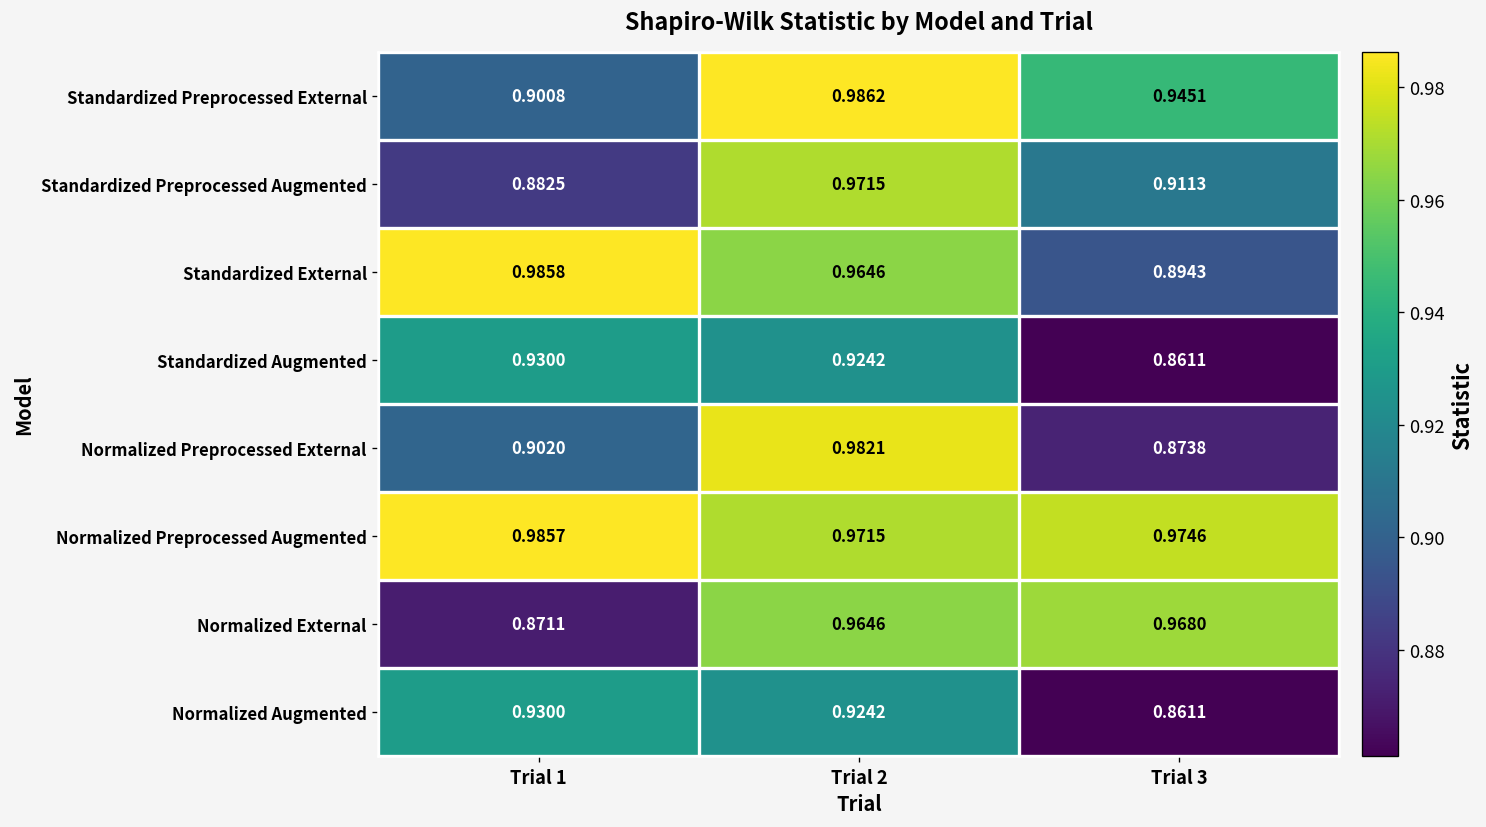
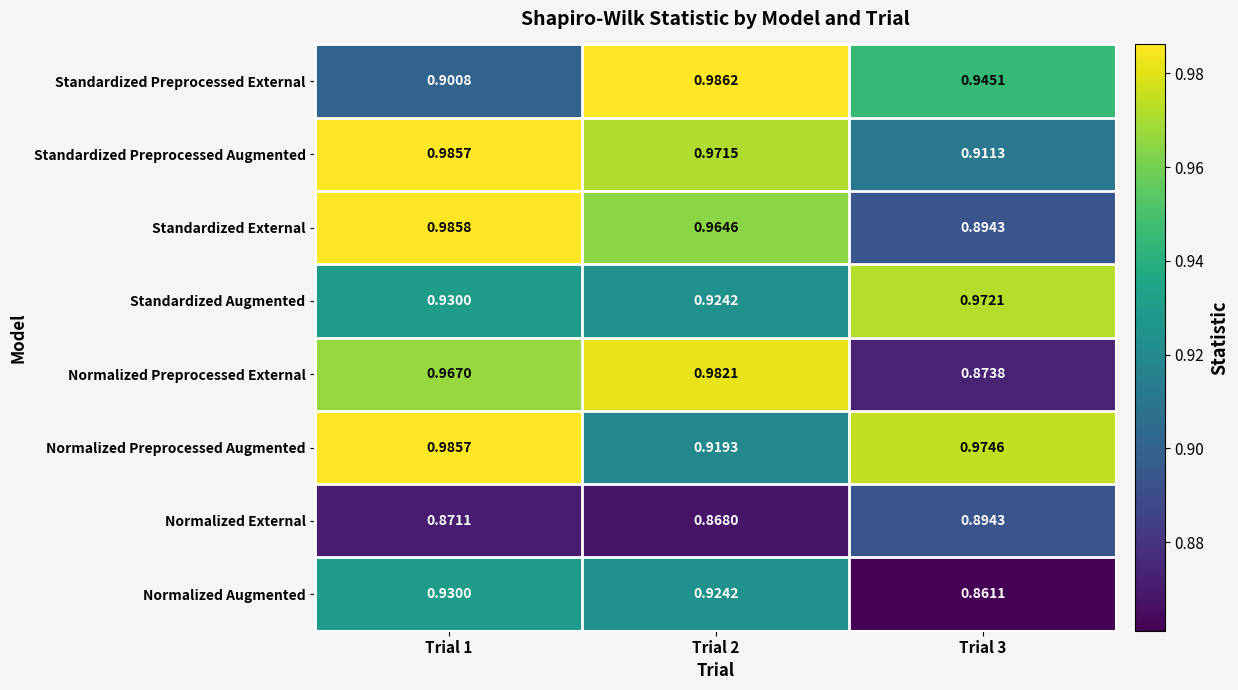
  {
    "Standardized Preprocessed External": {
      "Trial 1": 0.9008,
      "Trial 2": 0.9862,
      "Trial 3": 0.9451
    },
    "Standardized Preprocessed Augmented": {
-     "Trial 1": 0.8825,
+     "Trial 1": 0.9857,
      "Trial 2": 0.9715,
      "Trial 3": 0.9113
    },
    "Standardized External": {
      "Trial 1": 0.9858,
      "Trial 2": 0.9646,
      "Trial 3": 0.8943
    },
    "Standardized Augmented": {
      "Trial 1": 0.9300,
      "Trial 2": 0.9242,
-     "Trial 3": 0.8611
+     "Trial 3": 0.9721
    },
    "Normalized Preprocessed External": {
-     "Trial 1": 0.9020,
+     "Trial 1": 0.9670,
      "Trial 2": 0.9821,
      "Trial 3": 0.8738
    },
    "Normalized Preprocessed Augmented": {
      "Trial 1": 0.9857,
-     "Trial 2": 0.9715,
+     "Trial 2": 0.9193,
      "Trial 3": 0.9746
    },
    "Normalized External": {
      "Trial 1": 0.8711,
-     "Trial 2": 0.9646,
-     "Trial 3": 0.9680
+     "Trial 2": 0.8680,
+     "Trial 3": 0.8943
    },
    "Normalized Augmented": {
      "Trial 1": 0.9300,
      "Trial 2": 0.9242,
      "Trial 3": 0.8611
    }
  }
